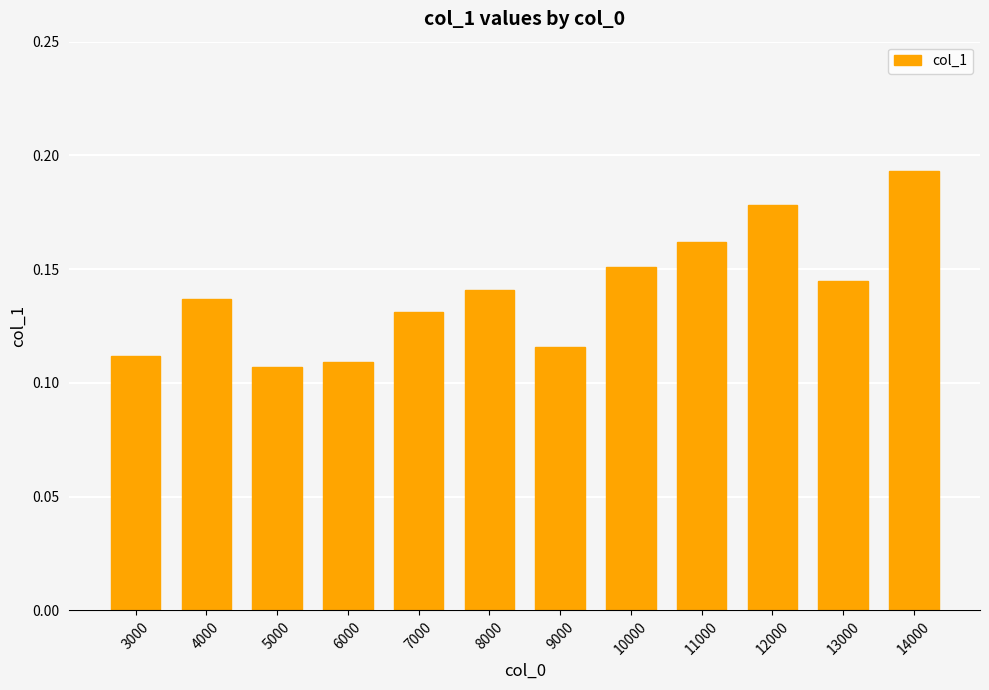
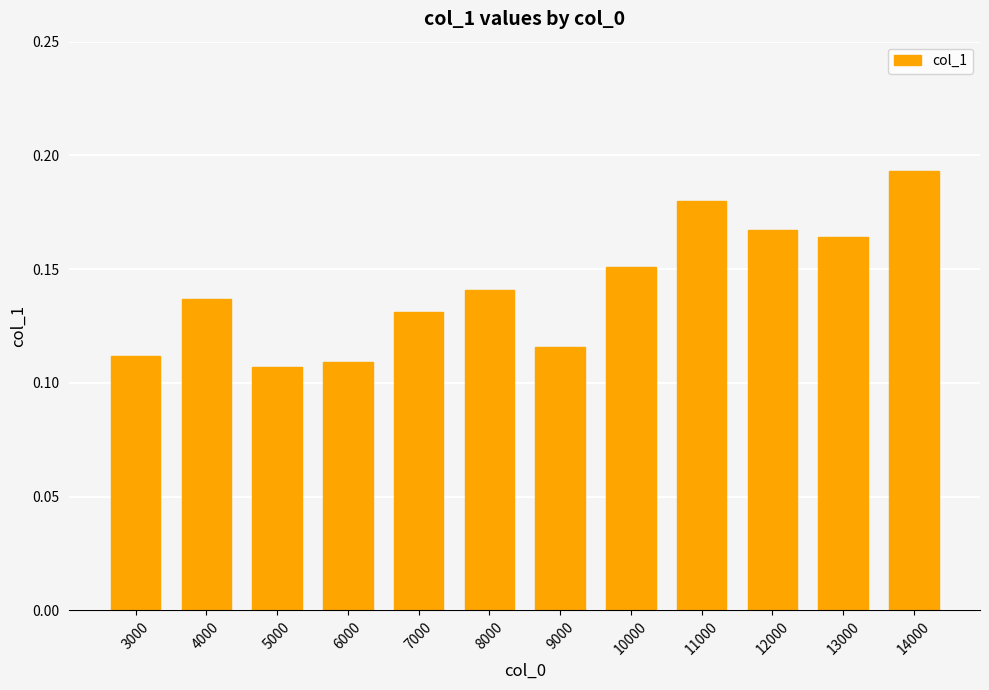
  {
    "3000": 0.112,
    "4000": 0.137,
    "5000": 0.107,
    "6000": 0.109,
    "7000": 0.131,
    "8000": 0.141,
    "9000": 0.116,
    "10000": 0.151,
-   "11000": 0.162,
-   "12000": 0.178,
-   "13000": 0.145,
+   "11000": 0.180,
+   "12000": 0.167,
+   "13000": 0.164,
    "14000": 0.193
  }
